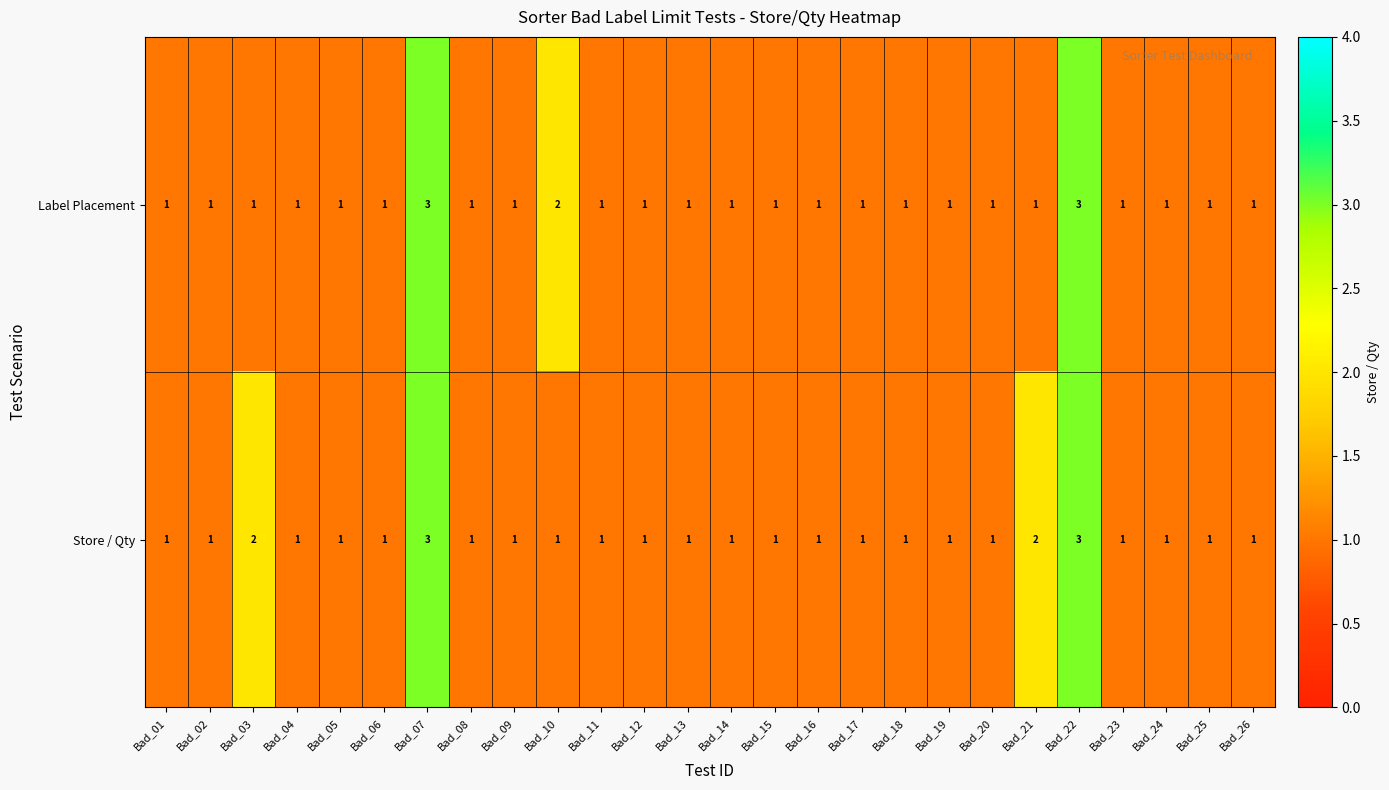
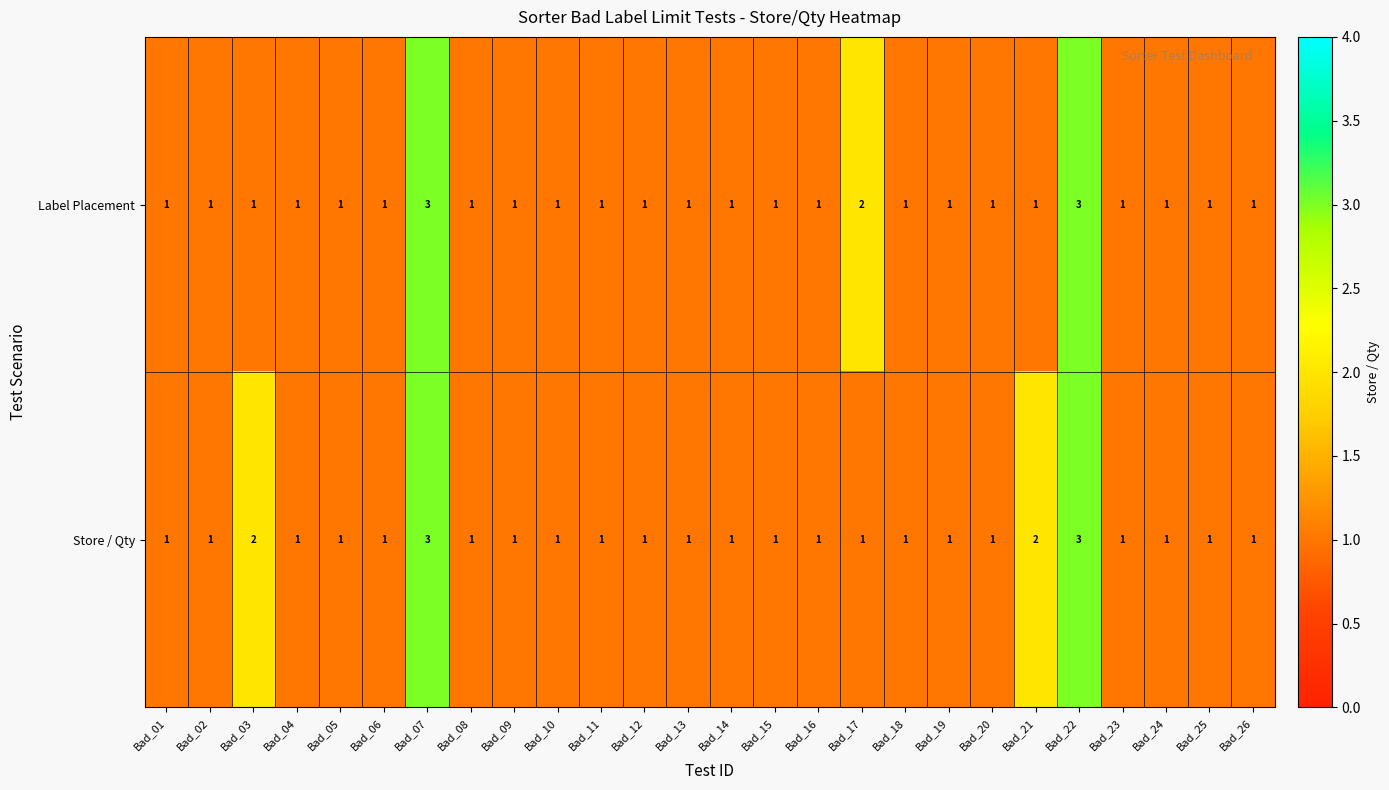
  {
    "Label Placement": {
      "Bad_01": 1,
      "Bad_02": 1,
      "Bad_03": 1,
      "Bad_04": 1,
      "Bad_05": 1,
      "Bad_06": 1,
      "Bad_07": 3,
      "Bad_08": 1,
      "Bad_09": 1,
-     "Bad_10": 2,
+     "Bad_10": 1,
      "Bad_11": 1,
      "Bad_12": 1,
      "Bad_13": 1,
      "Bad_14": 1,
      "Bad_15": 1,
      "Bad_16": 1,
-     "Bad_17": 1,
+     "Bad_17": 2,
      "Bad_18": 1,
      "Bad_19": 1,
      "Bad_20": 1,
      "Bad_21": 1,
      "Bad_22": 3,
      "Bad_23": 1,
      "Bad_25": 1,
      "Bad_26": 1
    },
    "Store / Qty": {
      "Bad_01": 1,
      "Bad_02": 1,
      "Bad_03": 2,
      "Bad_04": 1,
      "Bad_05": 1,
      "Bad_06": 1,
      "Bad_07": 3,
      "Bad_08": 1,
      "Bad_09": 1,
      "Bad_10": 1,
      "Bad_11": 1,
      "Bad_12": 1,
      "Bad_13": 1,
      "Bad_14": 1,
      "Bad_15": 1,
      "Bad_16": 1,
      "Bad_17": 1,
      "Bad_18": 1,
      "Bad_19": 1,
      "Bad_20": 1,
      "Bad_21": 2,
      "Bad_22": 3,
      "Bad_23": 1,
      "Bad_24": 1,
      "Bad_25": 1,
      "Bad_26": 1
    }
  }
